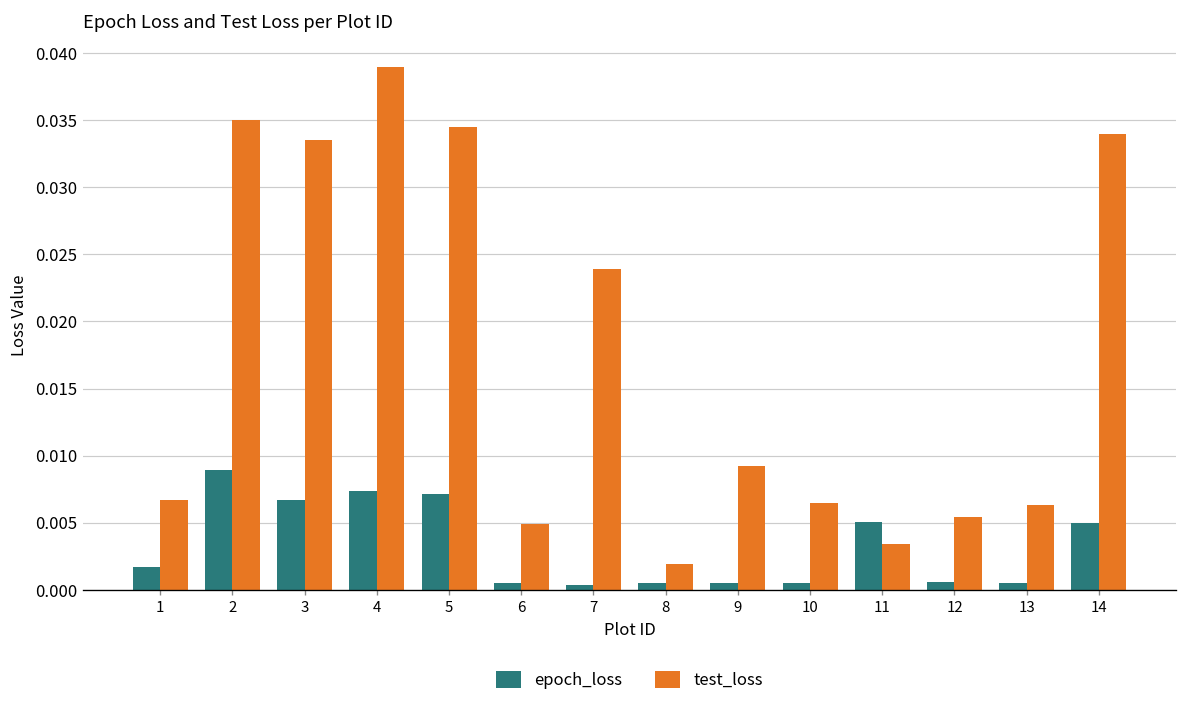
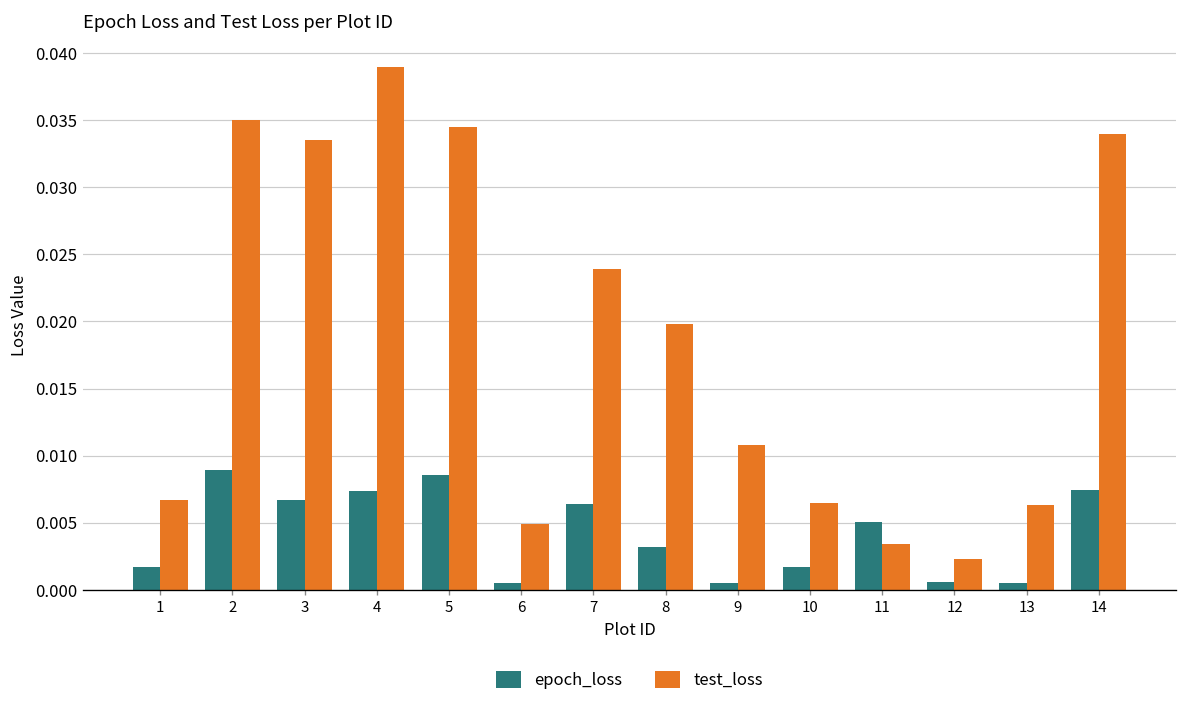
  {
    "epoch_loss": {
      "1": 0.0017,
      "2": 0.0089,
      "3": 0.0067,
      "4": 0.0074,
-     "5": 0.0071,
+     "5": 0.0085,
      "6": 0.0005,
-     "7": 0.0003,
-     "8": 0.0005,
+     "7": 0.0064,
+     "8": 0.0032,
      "9": 0.0005,
-     "10": 0.0005,
+     "10": 0.0017,
      "11": 0.0051,
      "12": 0.0006,
      "13": 0.0005,
-     "14": 0.0049
+     "14": 0.0074
    },
    "test_loss": {
      "1": 0.0067,
      "2": 0.0350,
      "3": 0.0335,
      "4": 0.0390,
      "5": 0.0345,
      "6": 0.0049,
      "7": 0.0239,
-     "8": 0.0019,
-     "9": 0.0092,
+     "8": 0.0198,
+     "9": 0.0108,
      "10": 0.0065,
      "11": 0.0034,
-     "12": 0.0054,
+     "12": 0.0023,
      "13": 0.0063,
      "14": 0.0340
    }
  }
